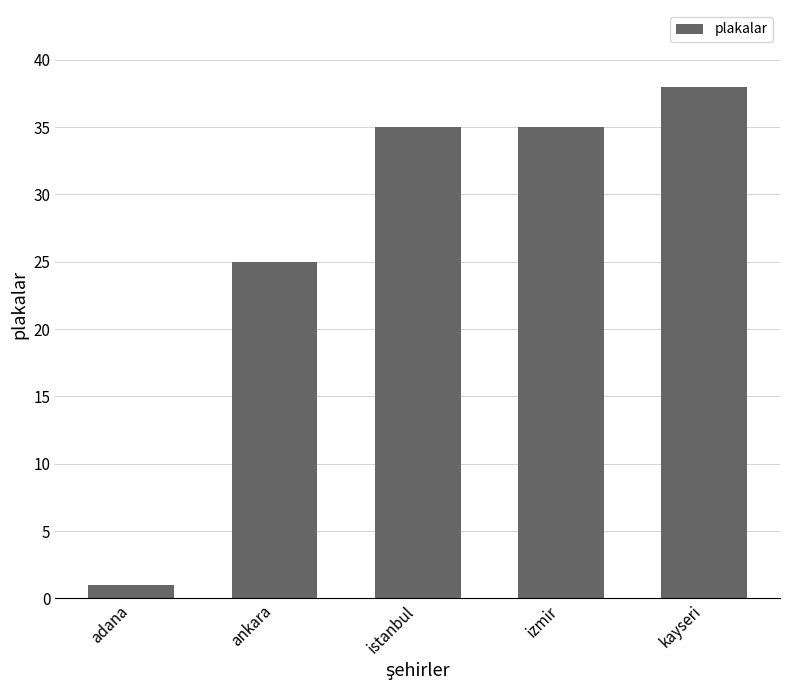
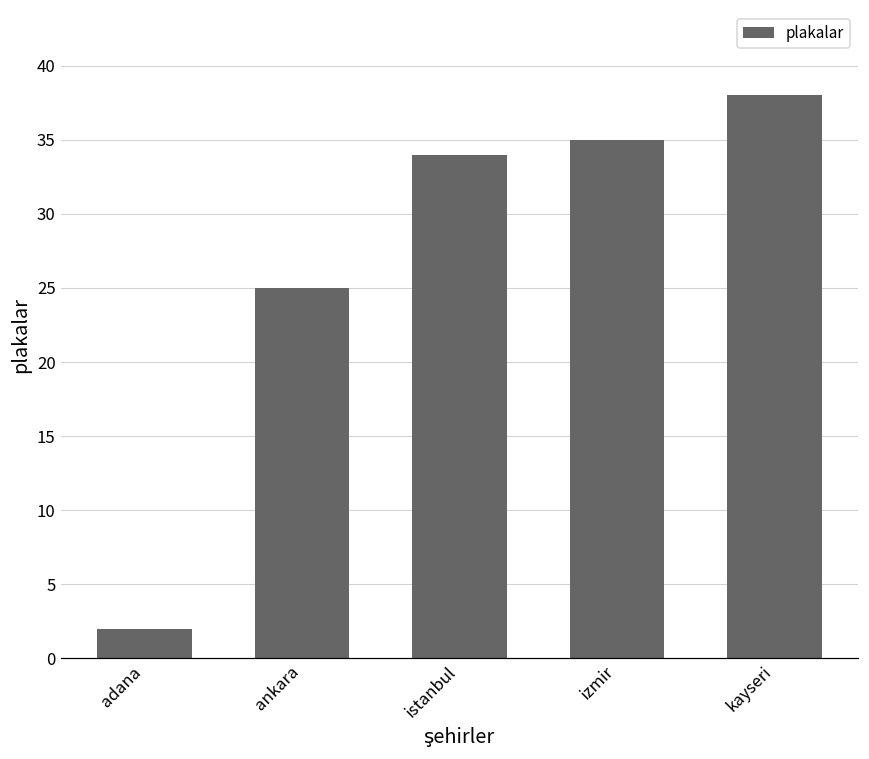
  {
-   "adana": 1,
+   "adana": 2,
    "ankara": 25,
-   "istanbul": 35,
+   "istanbul": 34,
    "izmir": 35,
    "kayseri": 38
  }
